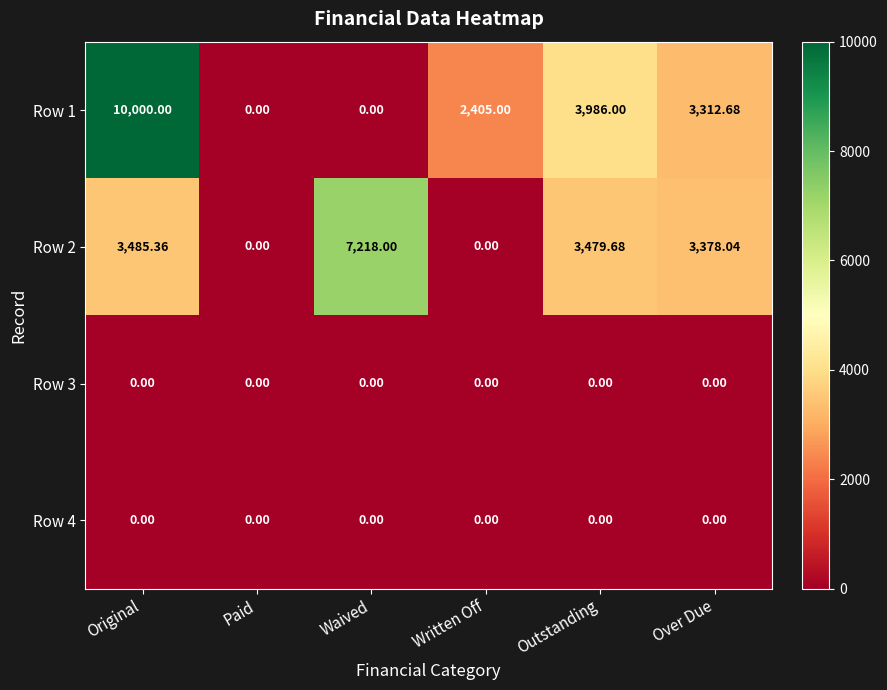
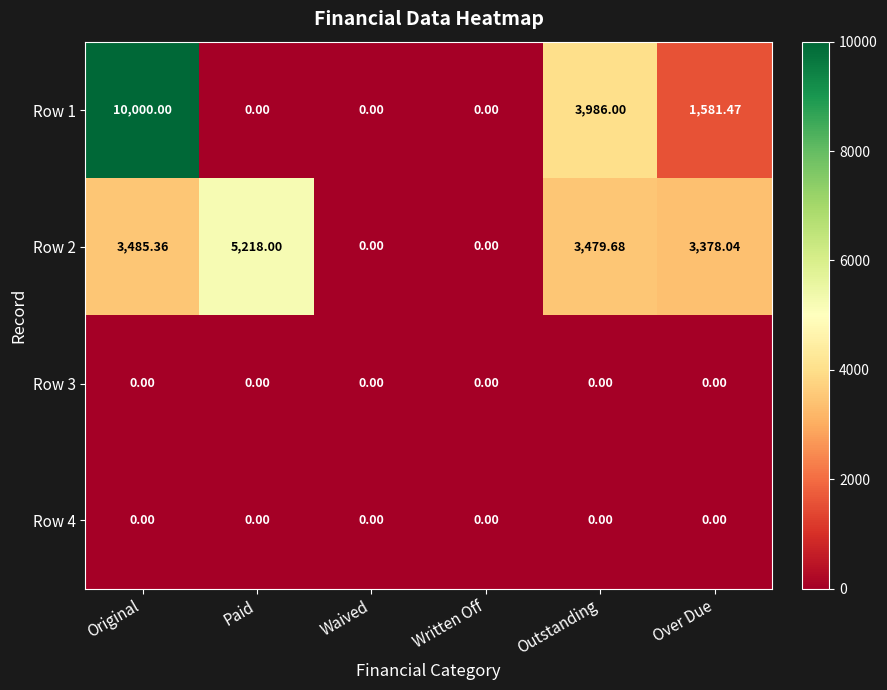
  {
    "Row 1": {
      "Original": "10,000.00",
      "Paid": "0.00",
      "Waived": "0.00",
-     "Written Off": "2,405.00",
+     "Written Off": "0.00",
      "Outstanding": "3,986.00",
-     "Over Due": "3,312.68"
+     "Over Due": "1,581.47"
    },
    "Row 2": {
      "Original": "3,485.36",
-     "Paid": "0.00",
-     "Waived": "7,218.00",
+     "Paid": "5,218.00",
+     "Waived": "0.00",
      "Written Off": "0.00",
      "Outstanding": "3,479.68",
      "Over Due": "3,378.04"
    },
    "Row 3": {
      "Original": "0.00",
      "Paid": "0.00",
      "Waived": "0.00",
      "Written Off": "0.00",
      "Outstanding": "0.00",
      "Over Due": "0.00"
    },
    "Row 4": {
      "Original": "0.00",
      "Paid": "0.00",
      "Waived": "0.00",
      "Written Off": "0.00",
      "Outstanding": "0.00",
      "Over Due": "0.00"
    }
  }
